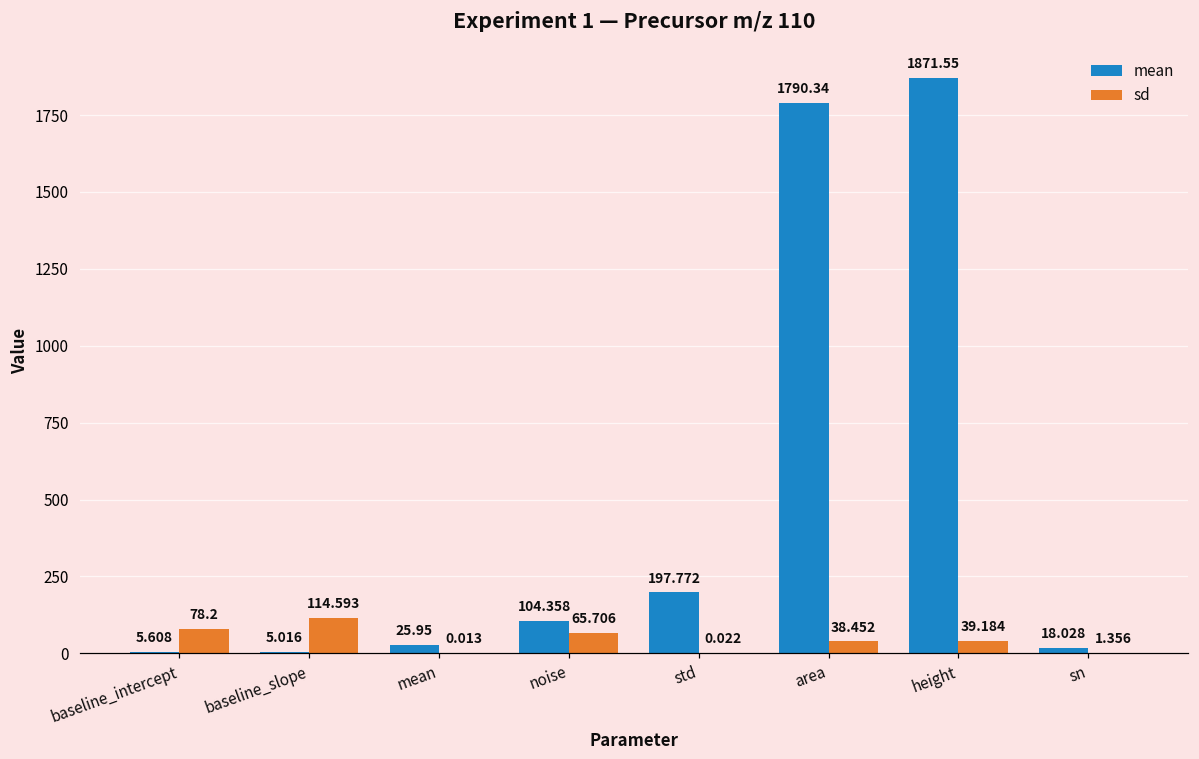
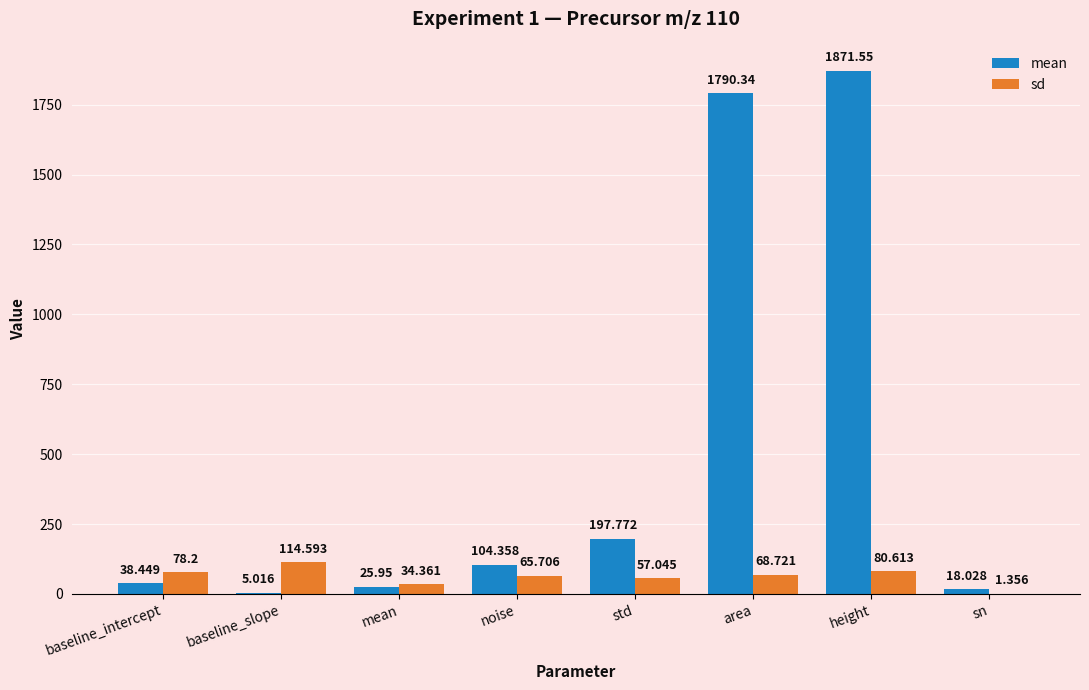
  {
    "mean": {
-     "baseline_intercept": 5.608,
+     "baseline_intercept": 38.449,
      "baseline_slope": 5.016,
      "mean": 25.95,
      "noise": 104.358,
      "std": 197.772,
      "area": 1790.34,
      "height": 1871.55,
      "sn": 18.028
    },
    "sd": {
      "baseline_intercept": 78.2,
      "baseline_slope": 114.593,
-     "mean": 0.013,
+     "mean": 34.361,
      "noise": 65.706,
-     "std": 0.022,
-     "area": 38.452,
-     "height": 39.184,
+     "std": 57.045,
+     "area": 68.721,
+     "height": 80.613,
      "sn": 1.356
    }
  }
